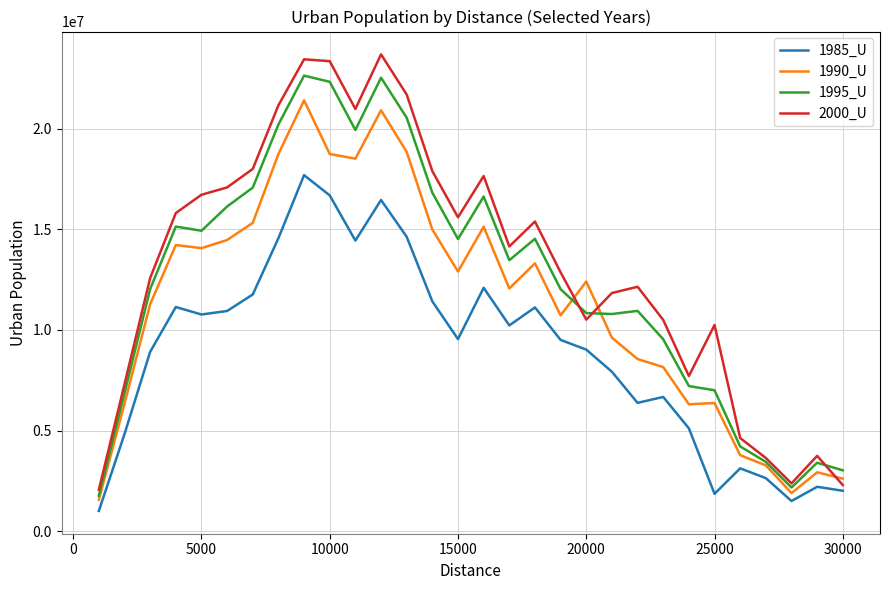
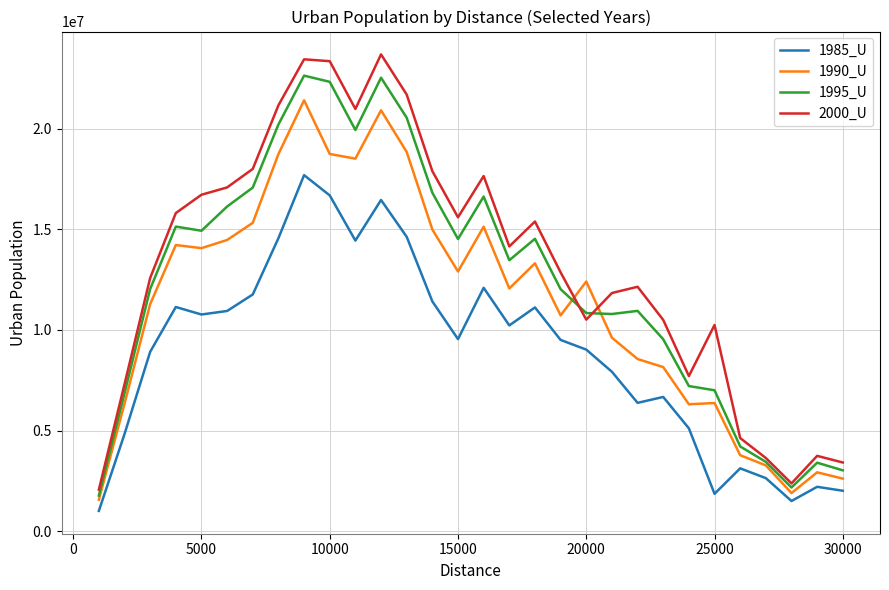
  {
    "1985_U": {
      "5000": 10800000,
      "10000": 16700000,
      "15000": 9500000,
      "20000": 9000000,
      "25000": 1900000,
      "30000": 2000000
    },
    "1990_U": {
      "5000": 14100000,
      "10000": 18700000,
      "15000": 12900000,
      "20000": 12400000,
      "25000": 6400000,
      "30000": 2600000
    },
    "1995_U": {
      "5000": 14900000,
      "10000": 22300000,
      "15000": 14500000,
      "20000": 10800000,
      "25000": 7000000,
      "30000": 3000000
    },
    "2000_U": {
      "5000": 16700000,
      "10000": 23400000,
      "15000": 15600000,
      "20000": 10500000,
      "25000": 10200000,
-     "30000": 2300000
+     "30000": 3400000
    }
  }
